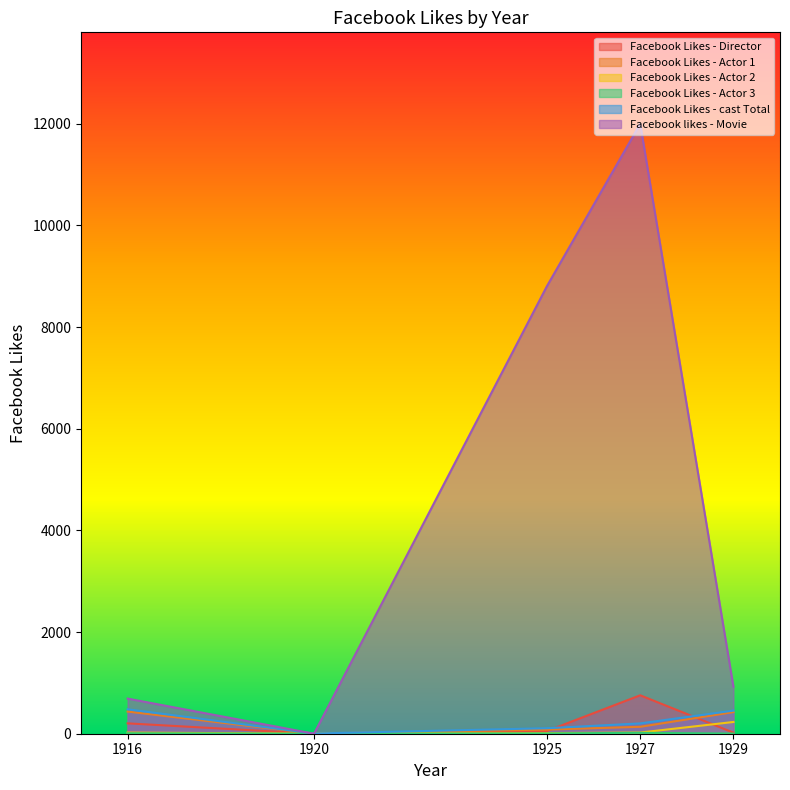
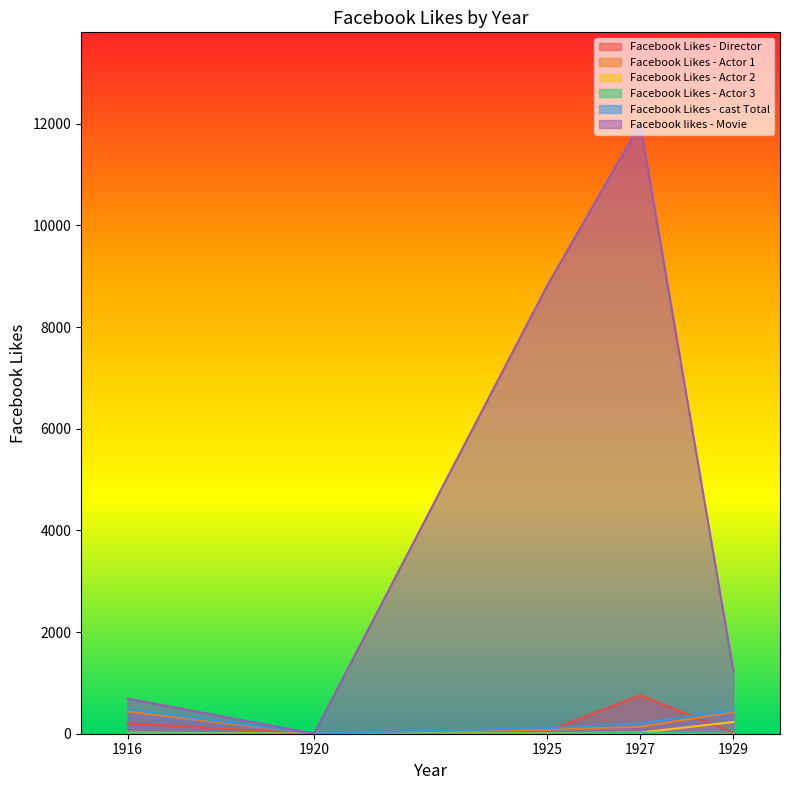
  {
    "Facebook Likes - Actor 2": {
      "1929": 200
    },
    "Facebook Likes - cast Total": {
      "1927": 200
    },
    "Facebook likes - Movie": {
      "1916": 700,
      "1925": 8800,
-     "1929": 900
+     "1929": 1200
    }
  }
